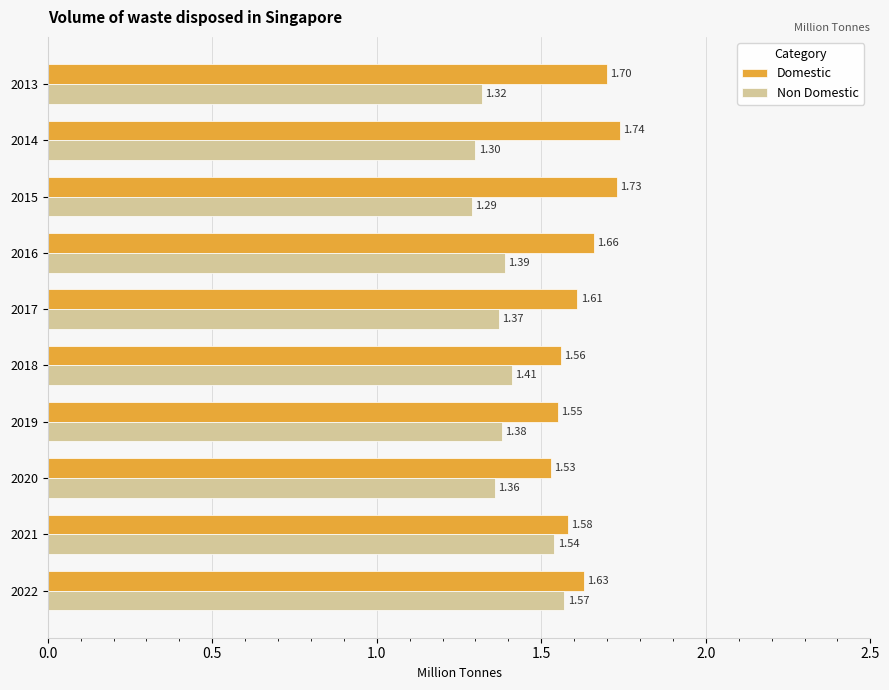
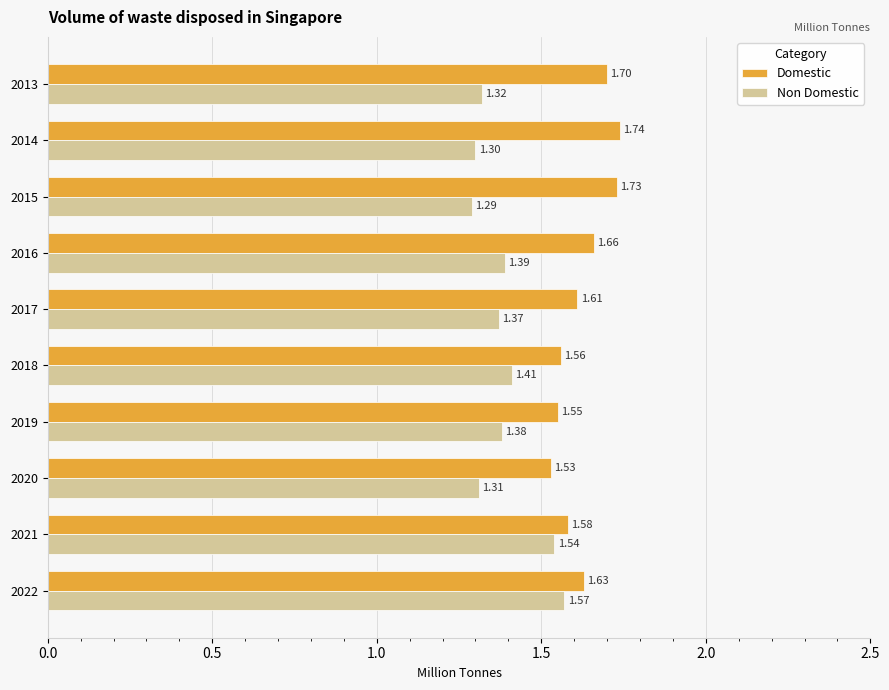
  {
    "Domestic": {
      "2013": 1.70,
      "2014": 1.74,
      "2015": 1.73,
      "2016": 1.66,
      "2017": 1.61,
      "2018": 1.56,
      "2019": 1.55,
      "2020": 1.53,
      "2021": 1.58,
      "2022": 1.63
    },
    "Non Domestic": {
      "2013": 1.32,
      "2014": 1.30,
      "2015": 1.29,
      "2016": 1.39,
      "2017": 1.37,
      "2018": 1.41,
      "2019": 1.38,
-     "2020": 1.36,
+     "2020": 1.31,
      "2021": 1.54,
      "2022": 1.57
    }
  }
